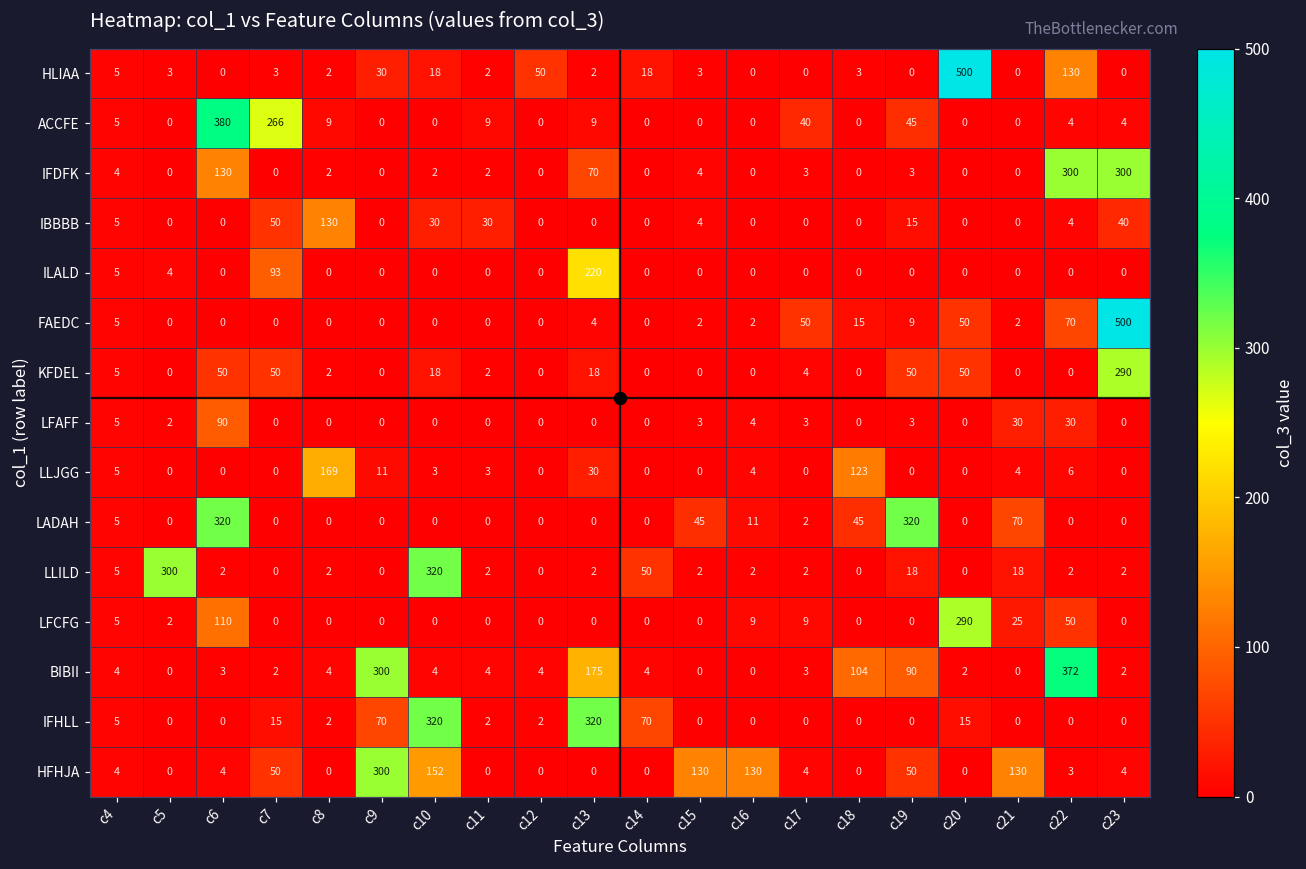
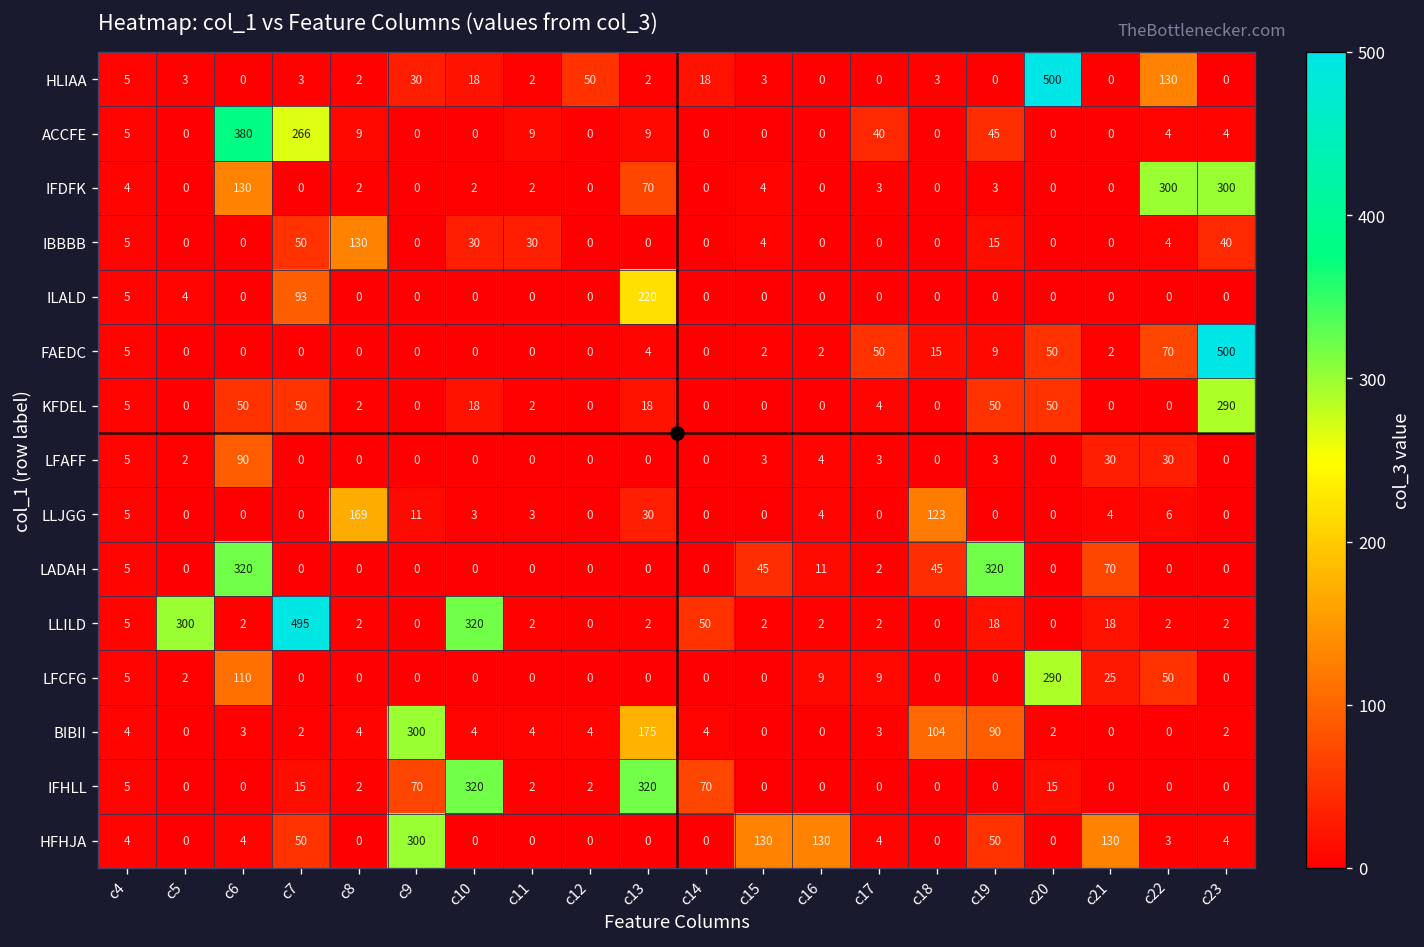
  {
    "LLILD": {
      "c4": 5,
      "c5": 300,
      "c6": 2,
-     "c7": 0,
+     "c7": 495,
      "c8": 2,
      "c9": 0,
      "c10": 320,
      "c11": 2,
      "c12": 0,
      "c13": 2,
      "c14": 50,
      "c15": 2,
      "c16": 2,
      "c17": 2,
      "c18": 0,
      "c19": 18,
      "c20": 0,
      "c21": 18,
      "c22": 2,
      "c23": 2
    },
    "BIBII": {
      "c4": 4,
      "c5": 0,
      "c6": 3,
      "c7": 2,
      "c8": 4,
      "c9": 300,
      "c10": 4,
      "c11": 4,
      "c12": 4,
      "c13": 175,
      "c14": 4,
      "c15": 0,
      "c16": 0,
      "c17": 3,
      "c18": 104,
      "c19": 90,
      "c20": 2,
      "c21": 0,
-     "c22": 372,
+     "c22": 0,
      "c23": 2
    },
    "HFHJA": {
      "c4": 4,
      "c5": 0,
      "c6": 4,
      "c7": 50,
      "c8": 0,
      "c9": 300,
-     "c10": 152,
+     "c10": 0,
      "c11": 0,
      "c12": 0,
      "c13": 0,
      "c14": 0,
      "c15": 130,
      "c16": 130,
      "c17": 4,
      "c18": 0,
      "c19": 50,
      "c20": 0,
      "c21": 130,
      "c22": 3,
      "c23": 4
    }
  }
